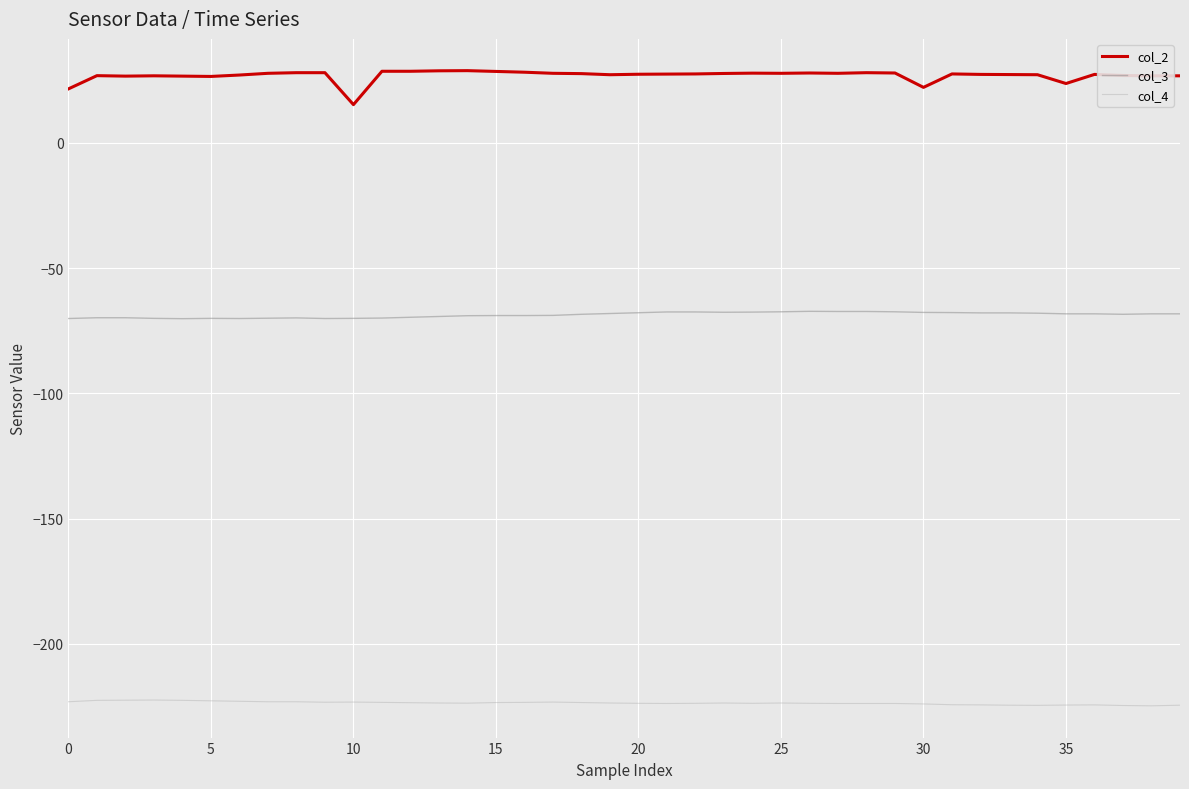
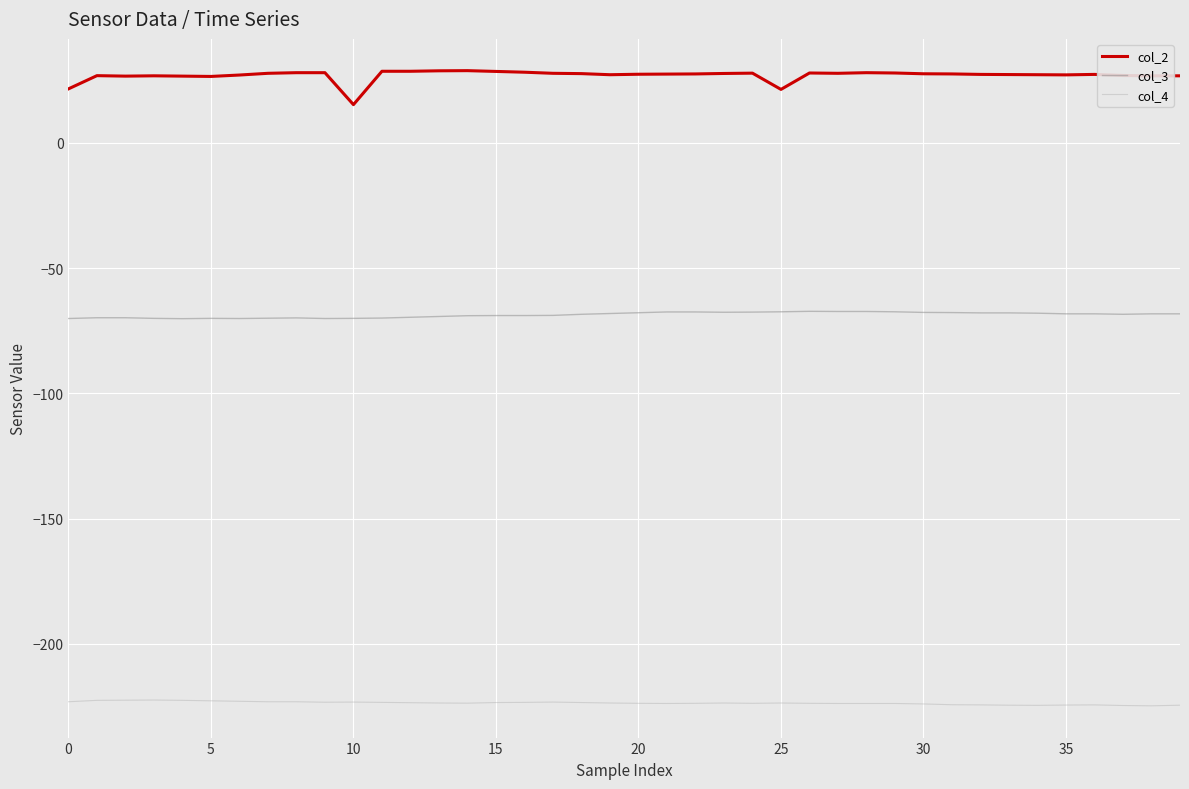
  {
    "col_2": {
      "0": 22,
      "5": 27,
      "10": 15,
      "15": 29,
      "20": 27,
-     "25": 28,
-     "30": 22,
-     "35": 24
+     "25": 21,
+     "30": 28,
+     "35": 27
    }
  }
